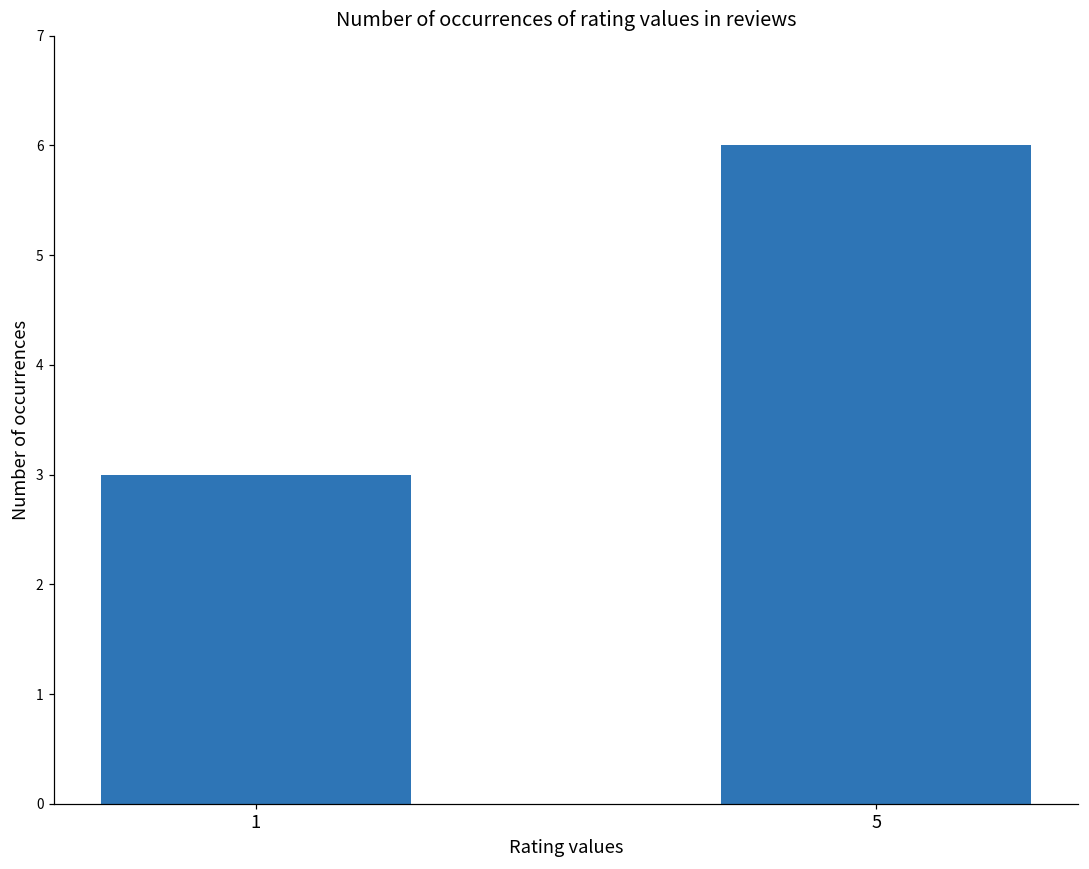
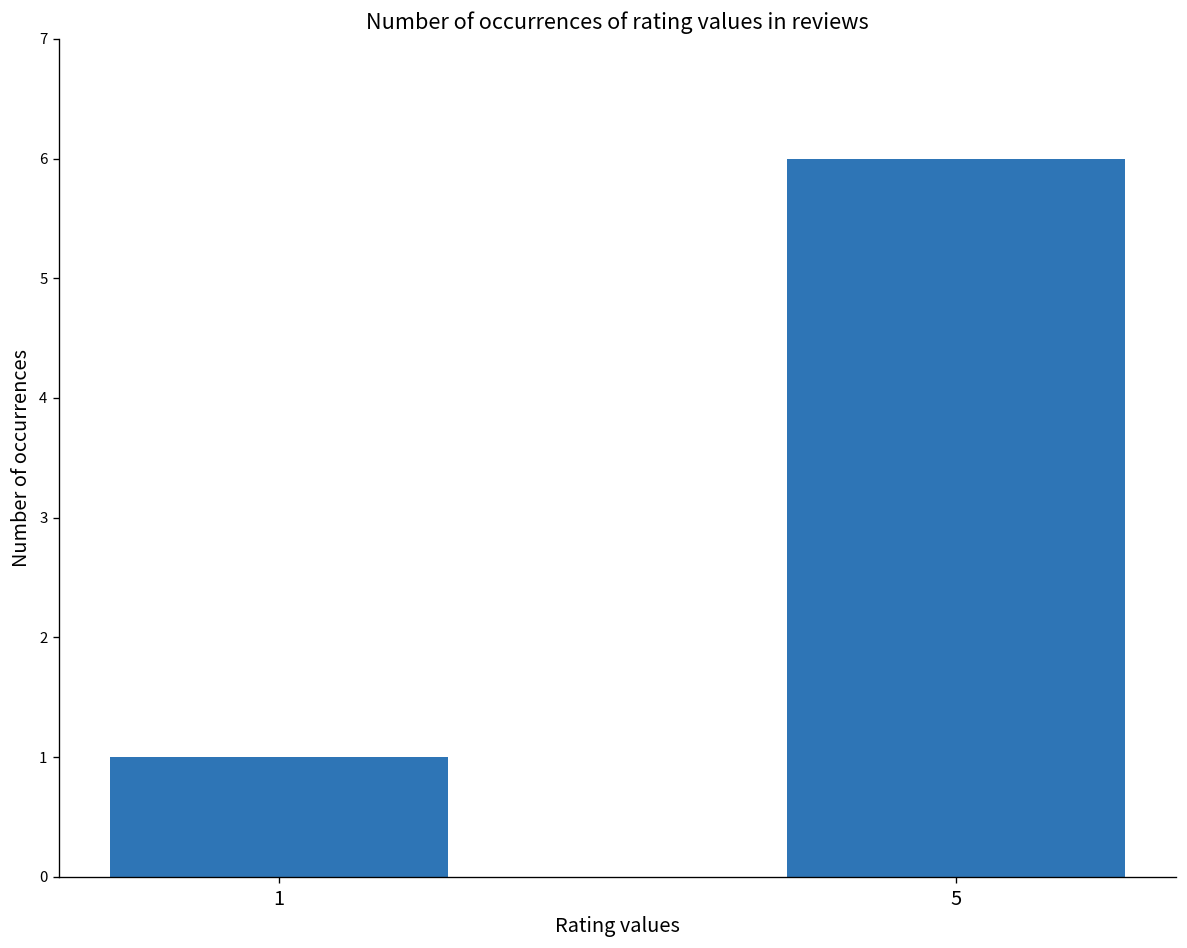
  {
-   "1": 3,
+   "1": 1,
    "5": 6
  }
